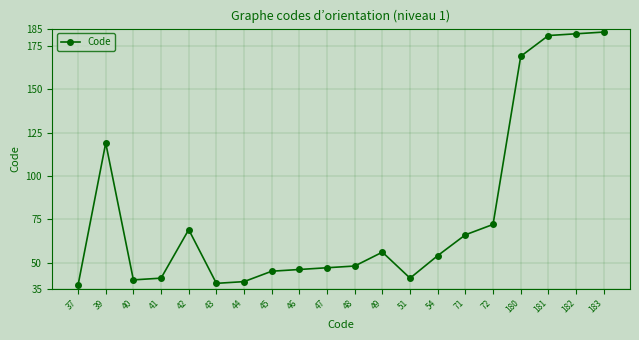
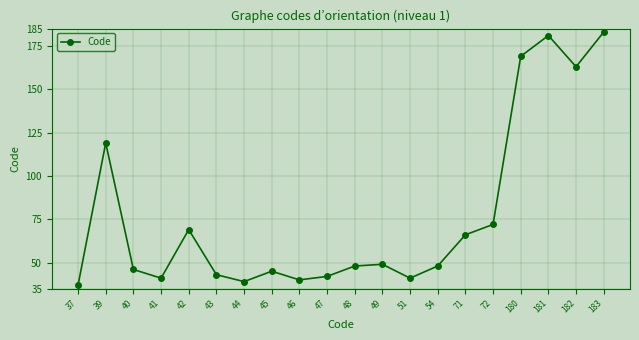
  {
    "37": 37,
    "39": 119,
-   "40": 40,
+   "40": 46,
    "41": 41,
    "42": 69,
-   "43": 38,
+   "43": 43,
    "44": 39,
    "45": 45,
-   "46": 46,
-   "47": 47,
+   "46": 40,
+   "47": 42,
    "48": 48,
-   "49": 56,
+   "49": 49,
    "51": 41,
-   "54": 54,
+   "54": 48,
    "71": 66,
    "72": 72,
    "180": 169,
    "181": 181,
-   "182": 182,
+   "182": 163,
    "183": 183
  }
